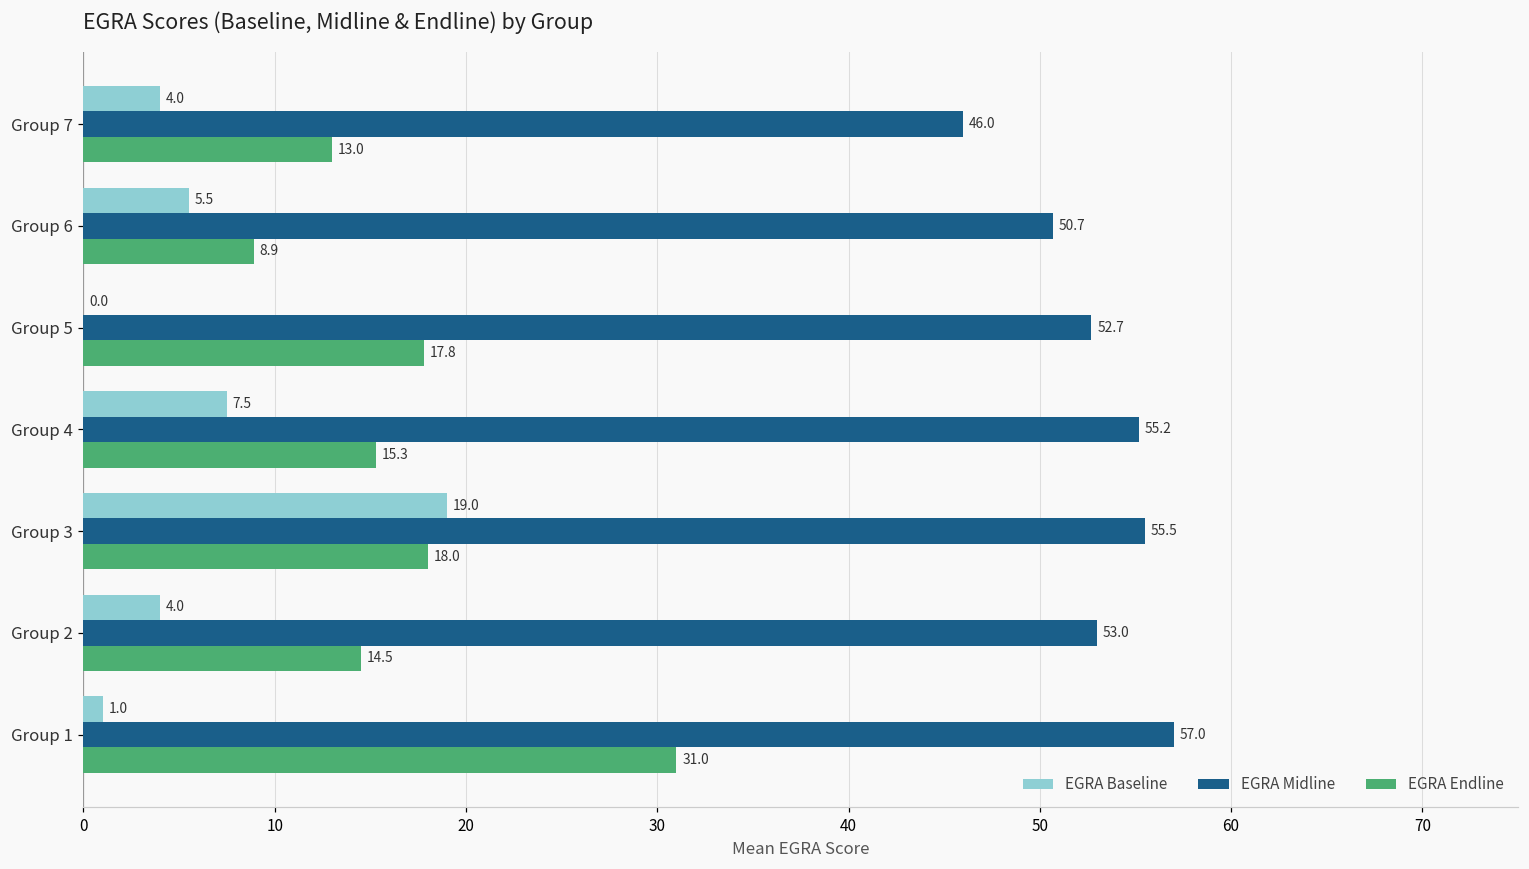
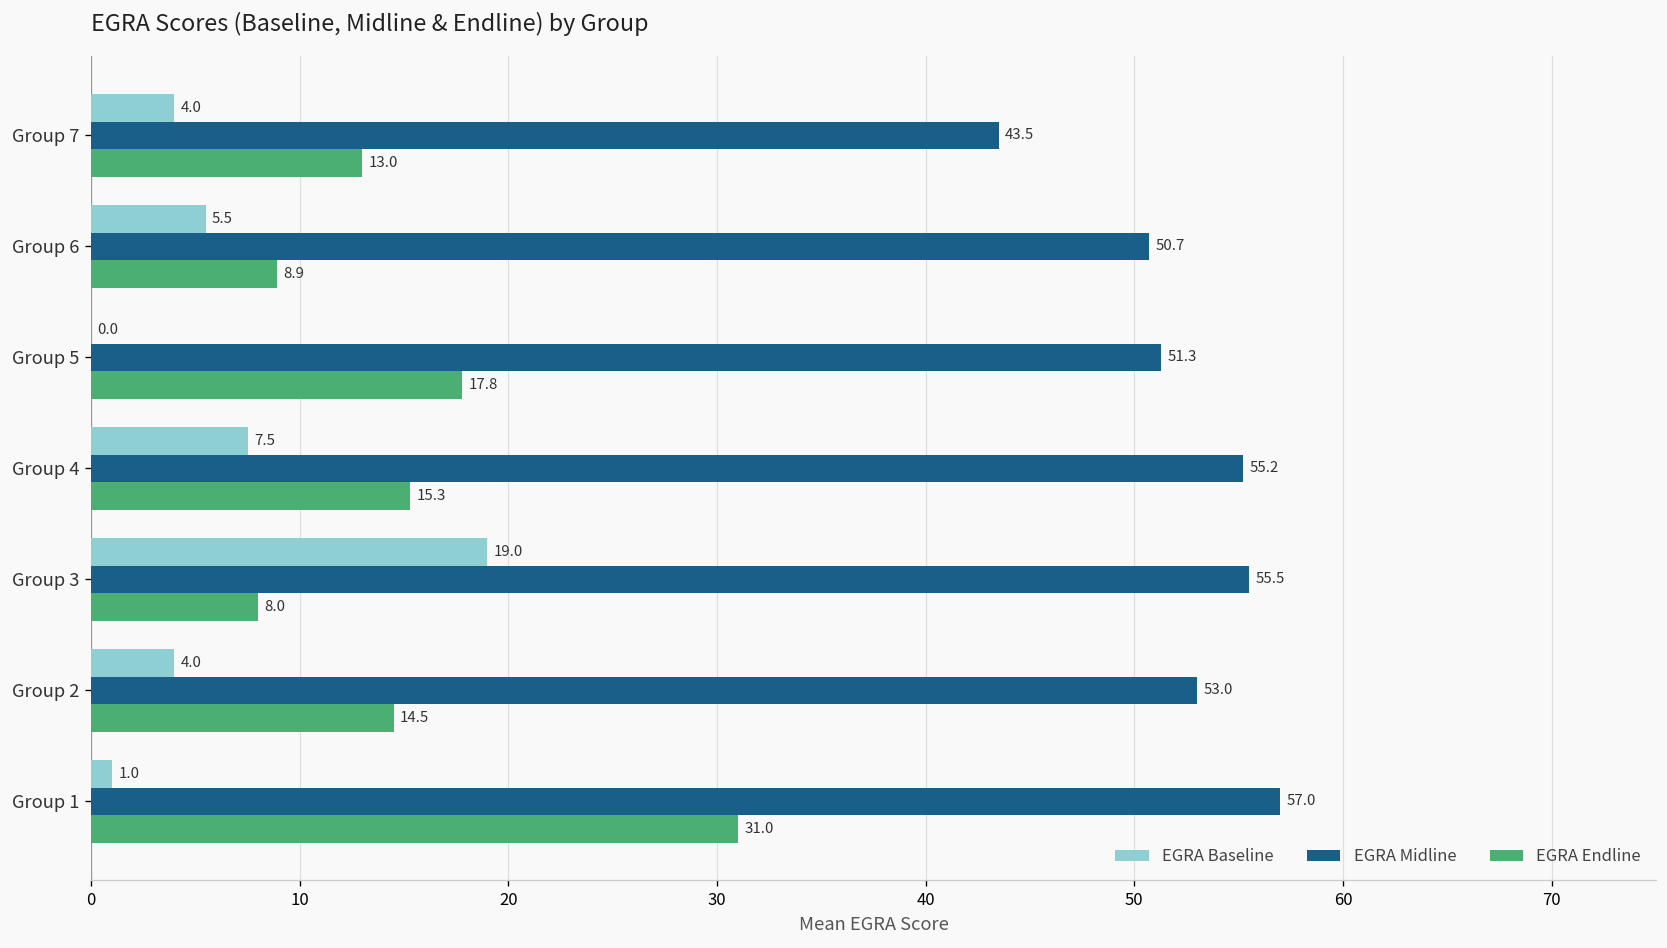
  {
    "EGRA Baseline": {
      "Group 7": 4.0,
      "Group 6": 5.5,
      "Group 5": 0.0,
      "Group 4": 7.5,
      "Group 3": 19.0,
      "Group 2": 4.0,
      "Group 1": 1.0
    },
    "EGRA Midline": {
-     "Group 7": 46.0,
+     "Group 7": 43.5,
      "Group 6": 50.7,
-     "Group 5": 52.7,
+     "Group 5": 51.3,
      "Group 4": 55.2,
      "Group 3": 55.5,
      "Group 2": 53.0,
      "Group 1": 57.0
    },
    "EGRA Endline": {
      "Group 7": 13.0,
      "Group 6": 8.9,
      "Group 5": 17.8,
      "Group 4": 15.3,
-     "Group 3": 18.0,
+     "Group 3": 8.0,
      "Group 2": 14.5,
      "Group 1": 31.0
    }
  }
